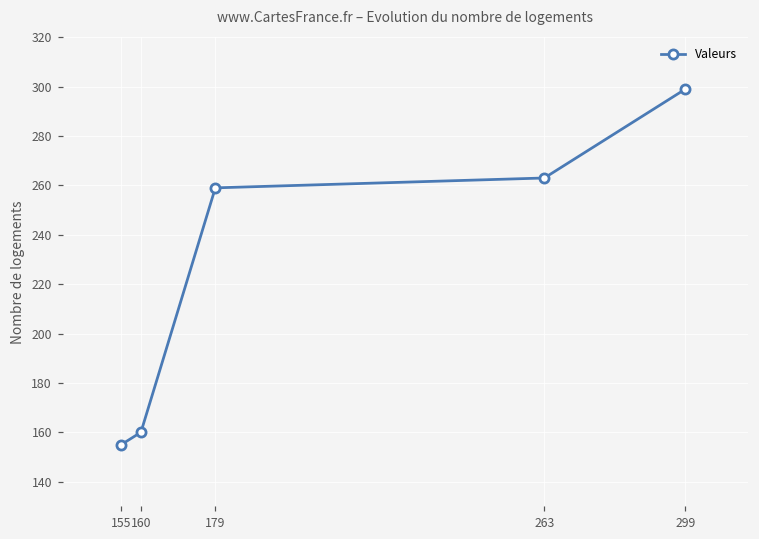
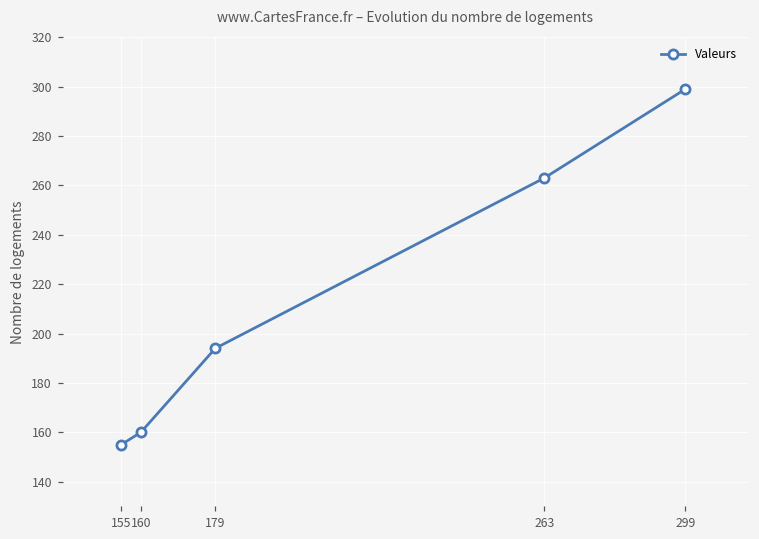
  {
    "155": 155,
    "160": 160,
-   "179": 259,
+   "179": 194,
    "263": 263,
    "299": 299
  }
